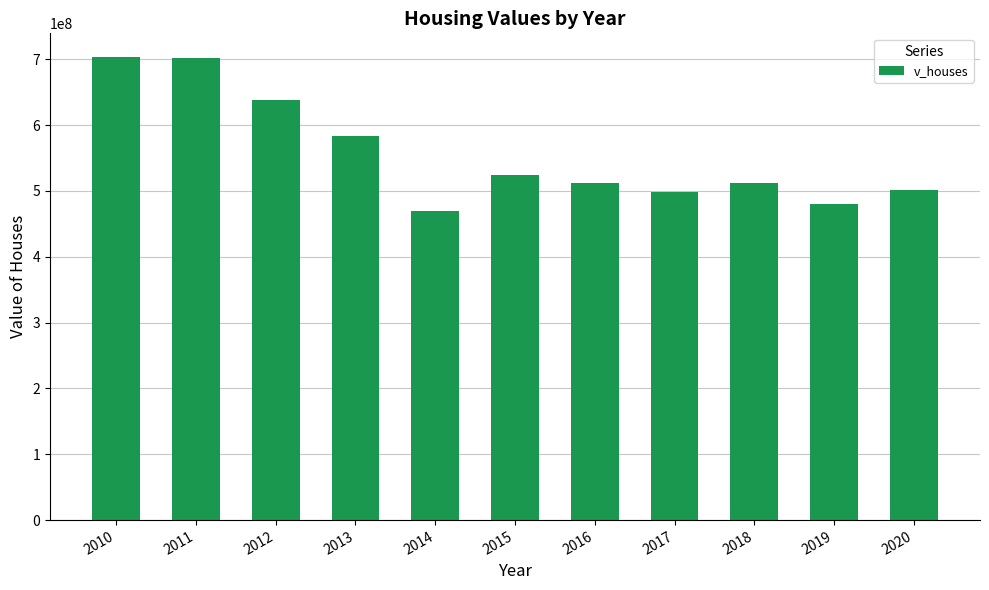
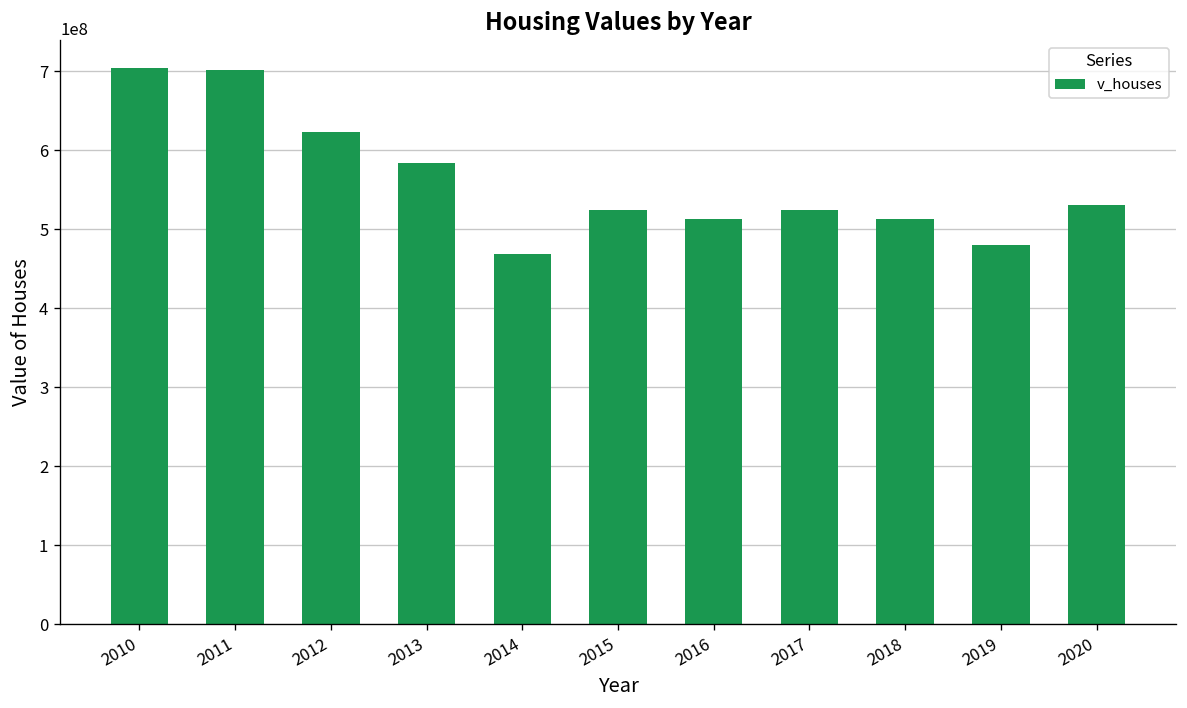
  {
    "2010": 700000000,
    "2011": 700000000,
-   "2012": 640000000,
+   "2012": 620000000,
    "2013": 580000000,
    "2014": 470000000,
    "2015": 520000000,
    "2016": 510000000,
-   "2017": 500000000,
+   "2017": 520000000,
    "2018": 510000000,
    "2019": 480000000,
-   "2020": 500000000
+   "2020": 530000000
  }
